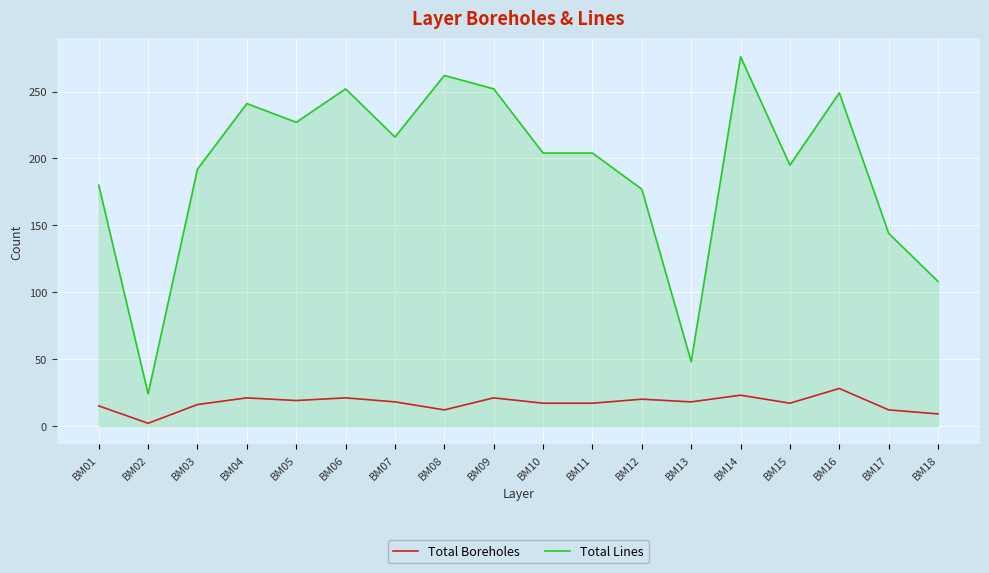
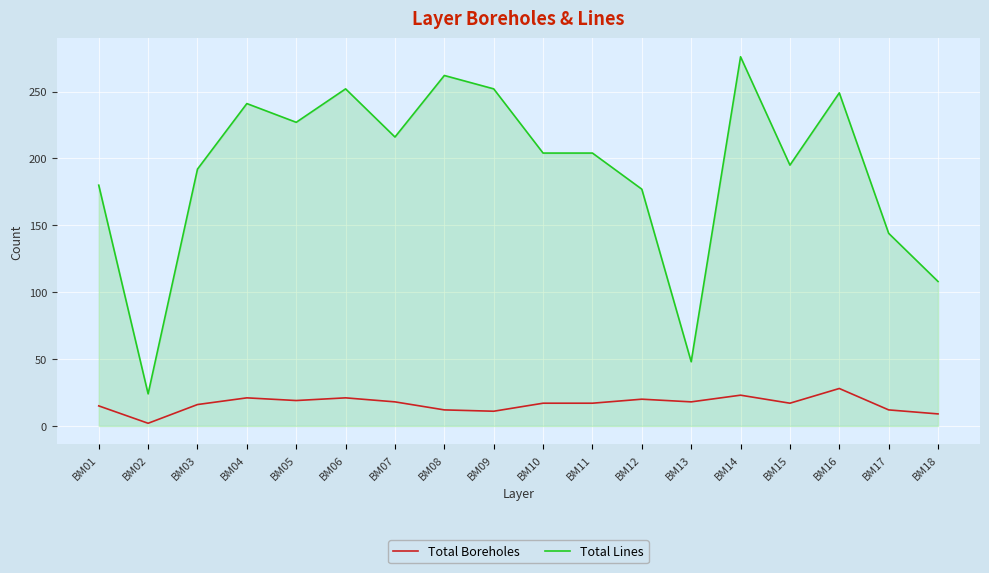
  {
    "Total Boreholes": {
      "BM01": 15,
      "BM02": 2,
      "BM03": 16,
      "BM04": 21,
      "BM05": 19,
      "BM06": 21,
      "BM07": 18,
      "BM08": 12,
-     "BM09": 21,
+     "BM09": 11,
      "BM10": 17,
      "BM11": 17,
      "BM12": 20,
      "BM13": 18,
      "BM14": 23,
      "BM15": 17,
      "BM16": 28,
      "BM17": 12,
      "BM18": 9
    },
    "Total Lines": {
      "BM01": 180,
      "BM02": 24,
      "BM03": 192,
      "BM04": 241,
      "BM05": 227,
      "BM06": 252,
      "BM07": 216,
      "BM08": 262,
      "BM09": 252,
      "BM10": 204,
      "BM11": 204,
      "BM12": 177,
      "BM13": 48,
      "BM14": 276,
      "BM15": 195,
      "BM16": 249,
      "BM17": 144,
      "BM18": 108
    }
  }
